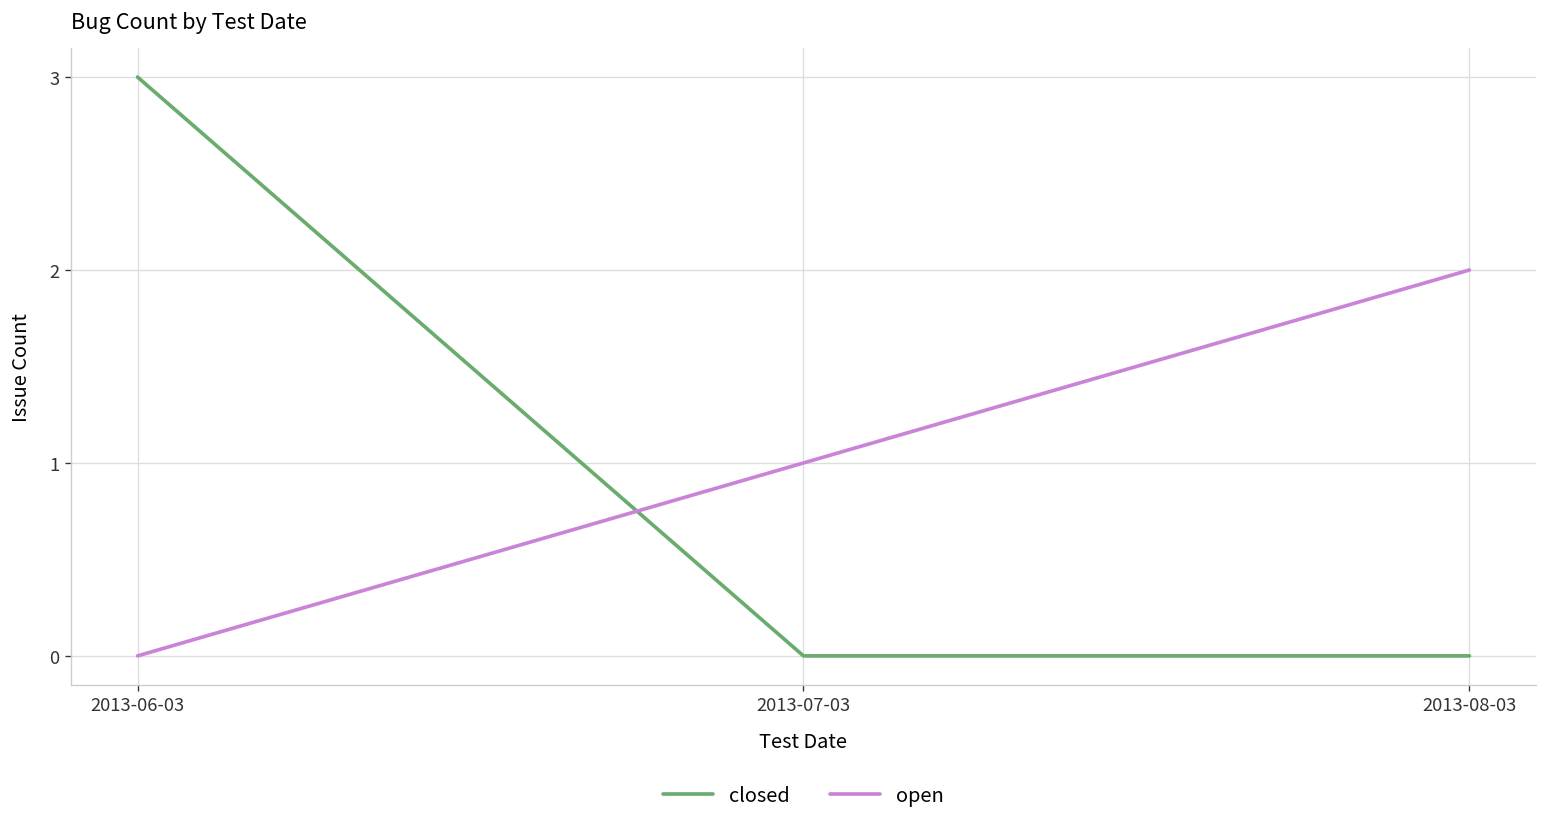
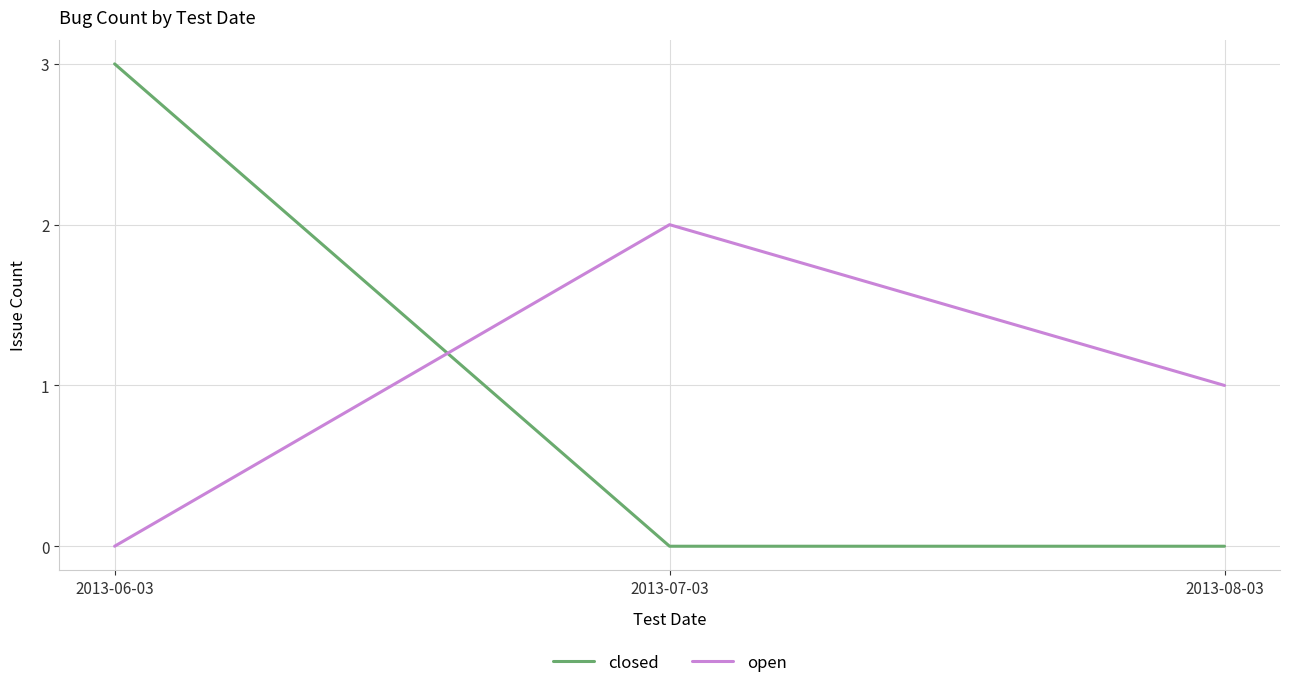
  {
    "closed": {
      "2013-06-03": 3,
      "2013-07-03": 0,
      "2013-08-03": 0
    },
    "open": {
      "2013-06-03": 0,
-     "2013-07-03": 1,
-     "2013-08-03": 2
+     "2013-07-03": 2,
+     "2013-08-03": 1
    }
  }
